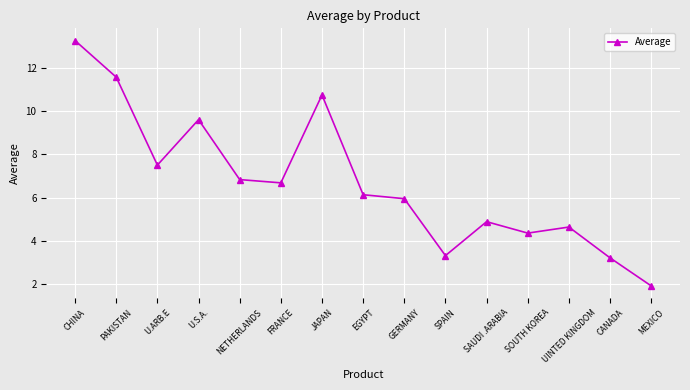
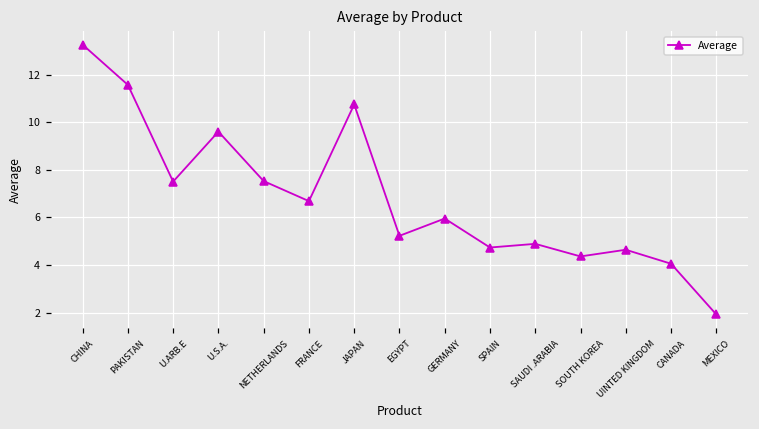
  {
    "CHINA": 13.3,
    "PAKISTAN": 11.6,
    "U.ARB.E": 7.5,
    "U.S.A.": 9.6,
-   "NETHERLANDS": 6.8,
+   "NETHERLANDS": 7.5,
    "FRANCE": 6.7,
    "JAPAN": 10.7,
-   "EGYPT": 6.1,
+   "EGYPT": 5.2,
    "GERMANY": 6.0,
-   "SPAIN": 3.3,
+   "SPAIN": 4.7,
    "SAUDI .ARABIA": 4.9,
    "SOUTH KOREA": 4.4,
    "UINTED KINGDOM": 4.6,
-   "CANADA": 3.2,
+   "CANADA": 4.1,
    "MEXICO": 1.9
  }
